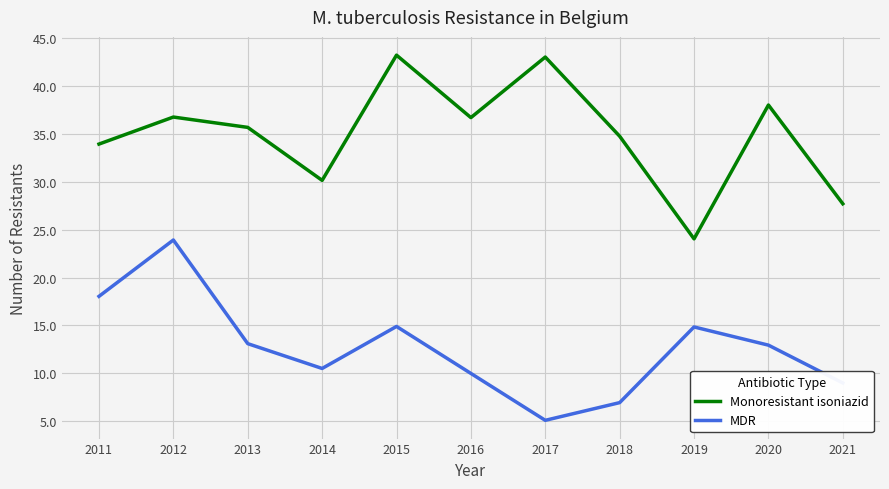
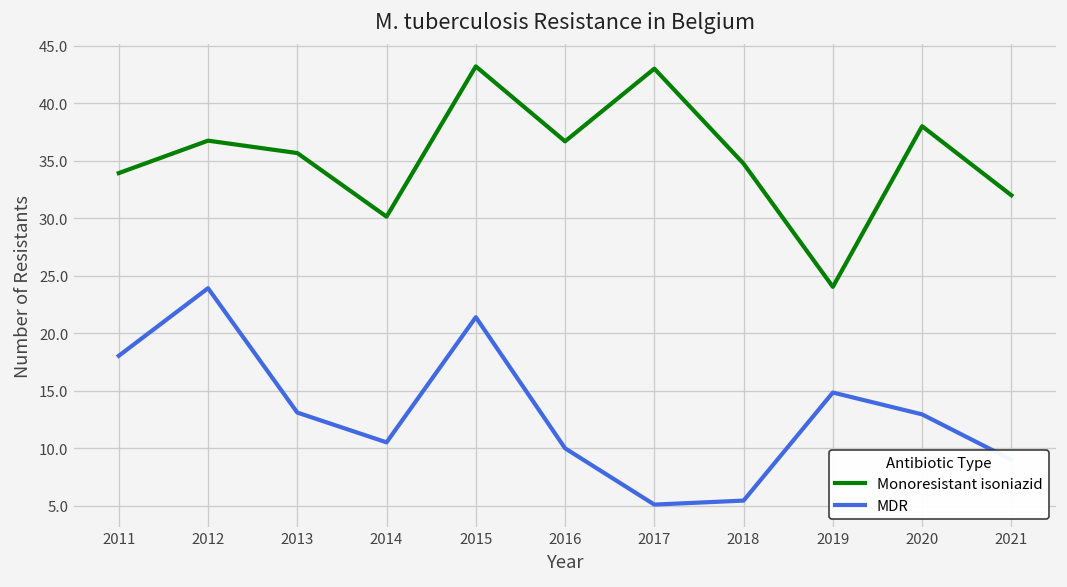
  {
    "Monoresistant isoniazid": {
      "2011": 34,
      "2012": 37,
      "2013": 36,
      "2014": 30,
      "2015": 43,
      "2016": 37,
      "2017": 43,
      "2018": 35,
      "2019": 24,
      "2020": 38,
-     "2021": 28
+     "2021": 32
    },
    "MDR": {
      "2011": 18,
      "2012": 24,
      "2013": 13,
      "2014": 11,
-     "2015": 15,
+     "2015": 21,
      "2016": 10,
      "2017": 5,
-     "2018": 7,
+     "2018": 5,
      "2019": 15,
      "2020": 13
    }
  }
